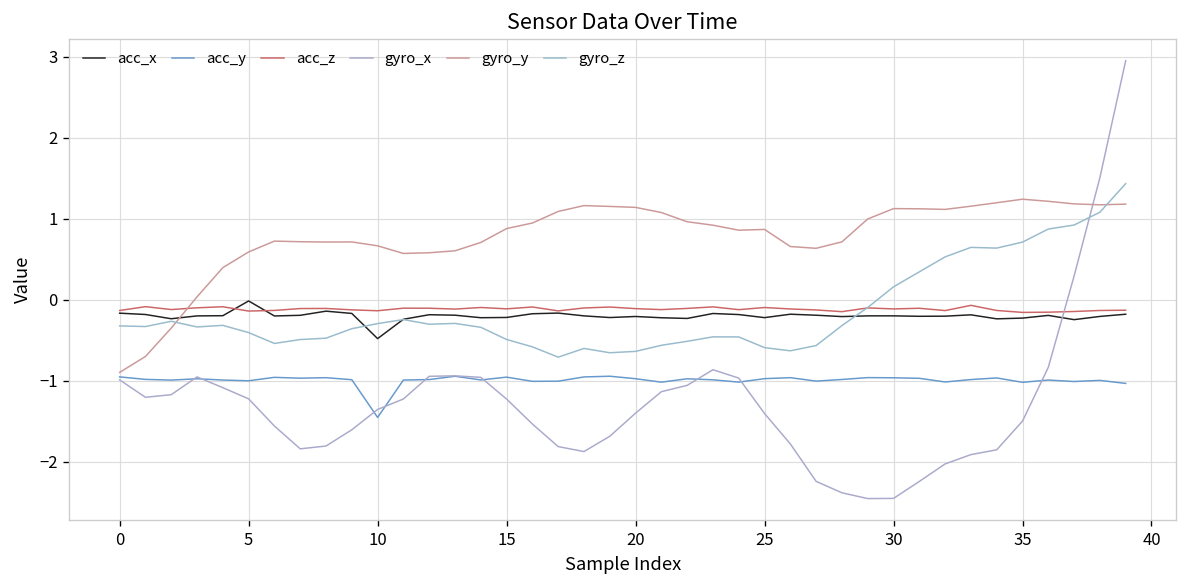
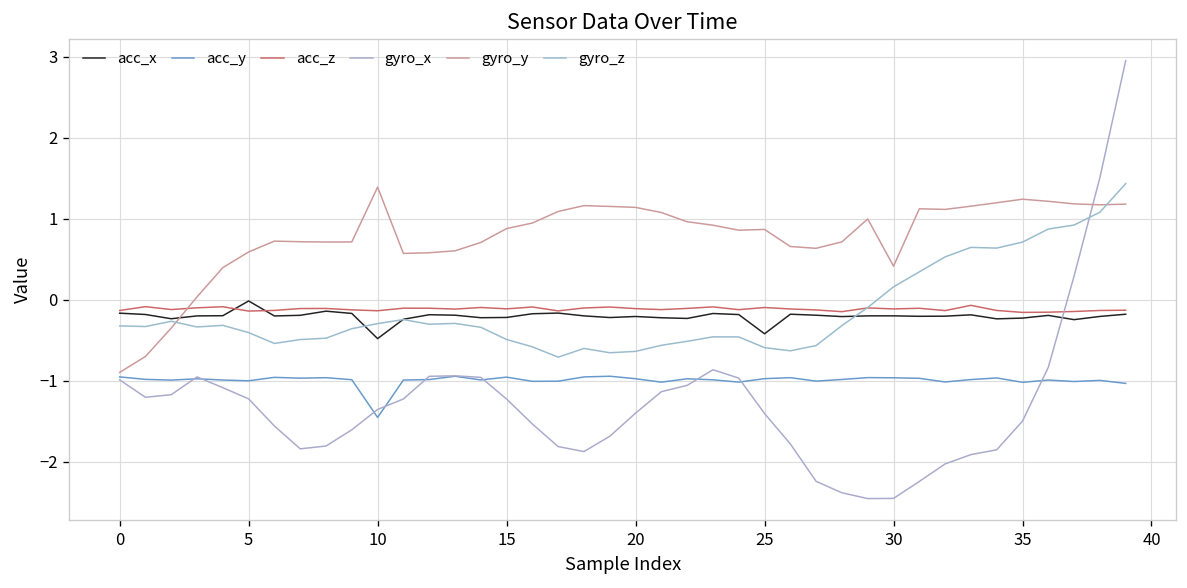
  {
    "acc_x": {
      "5": 0.0,
      "10": -0.5,
      "15": -0.2,
      "20": -0.2,
-     "25": -0.2,
+     "25": -0.4,
      "30": -0.2,
      "35": -0.2
    },
    "acc_y": {
      "5": -1.0,
      "10": -1.5,
      "15": -1.0,
      "20": -1.0,
      "25": -1.0,
      "30": -1.0,
      "35": -1.0
    },
    "acc_z": {
      "5": -0.1,
      "10": -0.1,
      "15": -0.1,
      "20": -0.1,
      "25": -0.1,
      "30": -0.1,
      "35": -0.2
    },
    "gyro_y": {
      "0": -0.9,
      "5": 0.6,
-     "10": 0.7,
+     "10": 1.4,
      "15": 0.9,
      "20": 1.1,
      "25": 0.9,
-     "30": 1.1,
+     "30": 0.4,
      "35": 1.2
    }
  }
